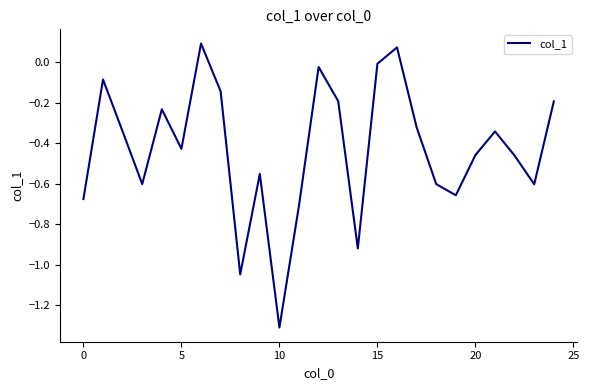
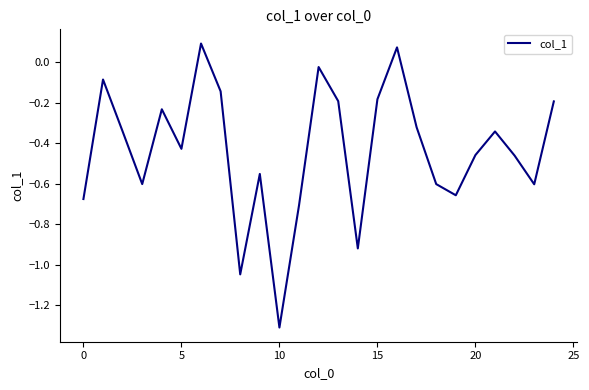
  {
    "0": -0.67,
    "5": -0.43,
    "10": -1.31,
-   "15": -0.01,
+   "15": -0.18,
    "20": -0.46
  }
